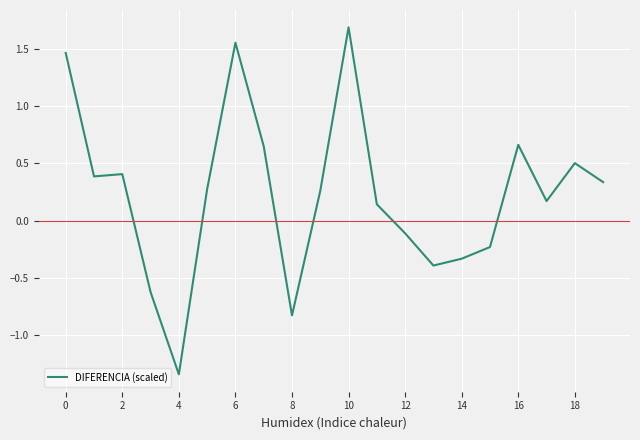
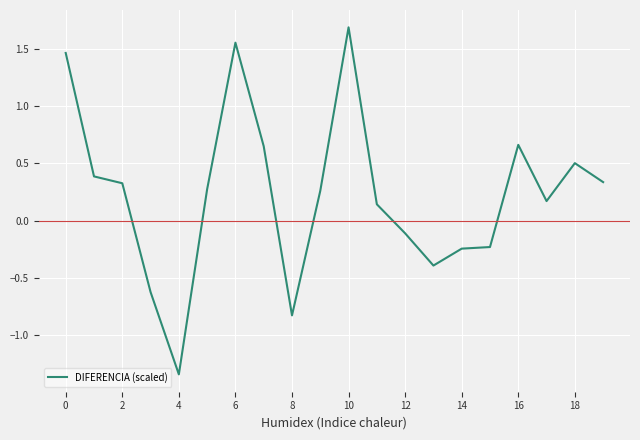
  {
    "0": 1.47,
-   "2": 0.41,
+   "2": 0.33,
    "4": -1.35,
    "6": 1.56,
    "8": -0.83,
    "10": 1.69,
    "12": -0.11,
-   "14": -0.33,
+   "14": -0.25,
    "16": 0.66,
    "18": 0.50
  }
